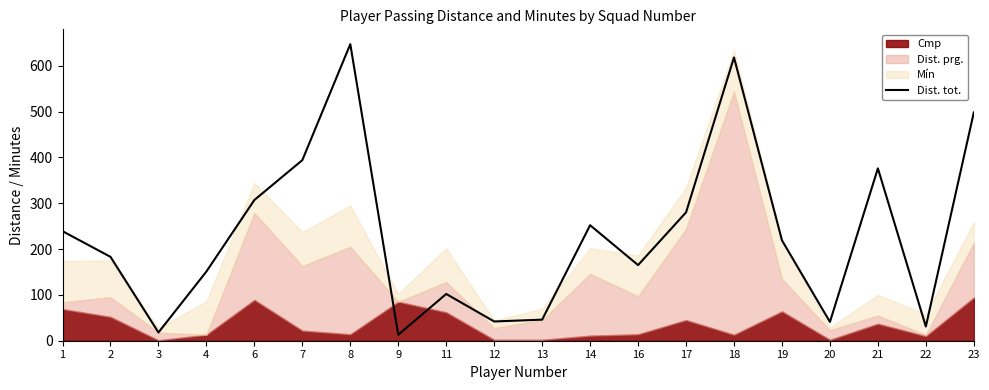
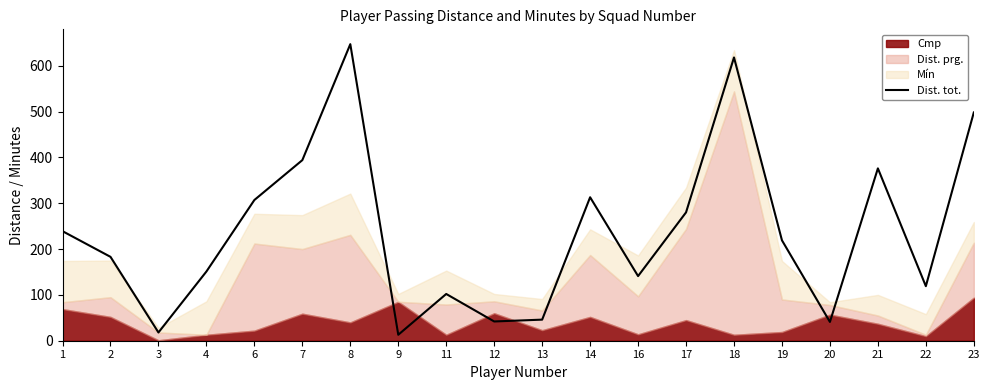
  {
    "Dist. tot.": {
      "1": 240,
      "2": 180,
      "4": 150,
      "6": 310,
      "7": 390,
      "8": 650,
      "9": 10,
      "11": 100,
-     "14": 250,
-     "16": 170,
+     "14": 310,
+     "16": 140,
      "17": 280,
      "18": 620,
      "20": 40,
      "21": 380,
-     "22": 30,
+     "22": 120,
      "23": 500
    },
    "Cmp": {
      "1": 70,
      "2": 50,
-     "6": 90,
-     "7": 20,
-     "8": 10,
-     "11": 60,
-     "12": 0,
-     "13": 0,
-     "14": 10,
+     "6": 20,
+     "7": 60,
+     "8": 40,
+     "11": 10,
+     "12": 60,
+     "13": 20,
+     "14": 50,
      "16": 10,
      "17": 50,
      "18": 10,
-     "19": 60,
-     "20": 0,
+     "19": 20,
+     "20": 60,
      "21": 40,
      "23": 90
    }
  }
